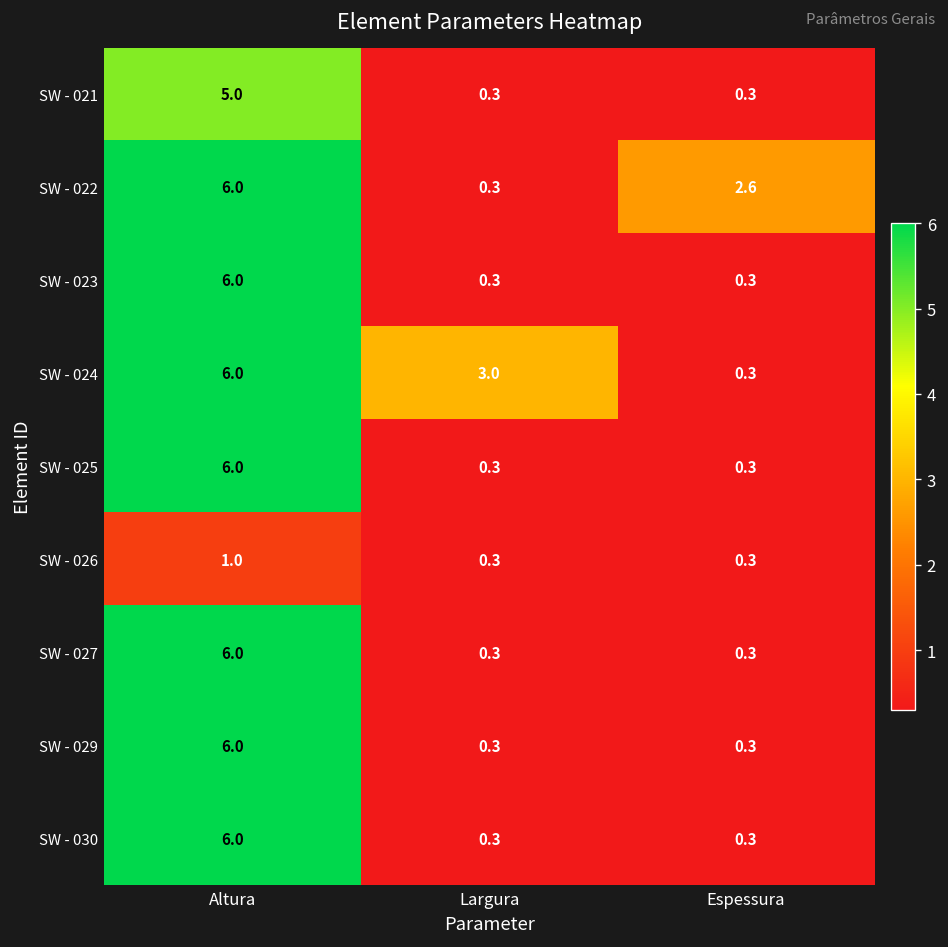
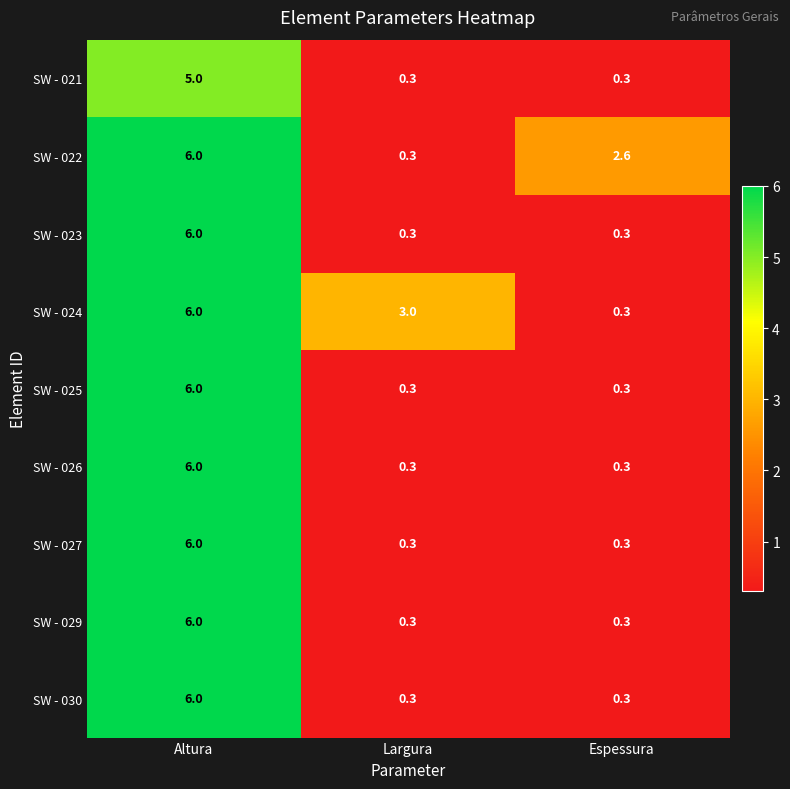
  {
    "SW - 021": {
      "Altura": 5.0,
      "Largura": 0.3,
      "Espessura": 0.3
    },
    "SW - 022": {
      "Altura": 6.0,
      "Largura": 0.3,
      "Espessura": 2.6
    },
    "SW - 023": {
      "Altura": 6.0,
      "Largura": 0.3,
      "Espessura": 0.3
    },
    "SW - 024": {
      "Altura": 6.0,
      "Largura": 3.0,
      "Espessura": 0.3
    },
    "SW - 025": {
      "Altura": 6.0,
      "Largura": 0.3,
      "Espessura": 0.3
    },
    "SW - 026": {
-     "Altura": 1.0,
+     "Altura": 6.0,
      "Largura": 0.3,
      "Espessura": 0.3
    },
    "SW - 027": {
      "Altura": 6.0,
      "Largura": 0.3,
      "Espessura": 0.3
    },
    "SW - 029": {
      "Altura": 6.0,
      "Largura": 0.3,
      "Espessura": 0.3
    },
    "SW - 030": {
      "Altura": 6.0,
      "Largura": 0.3,
      "Espessura": 0.3
    }
  }
